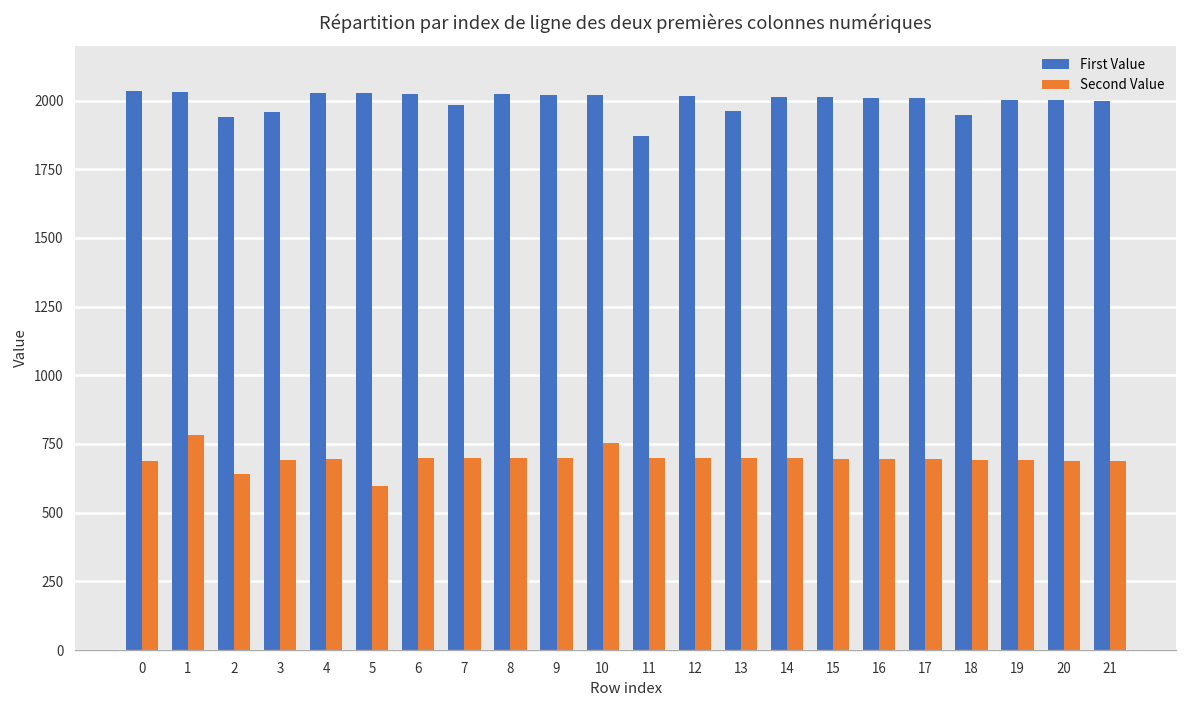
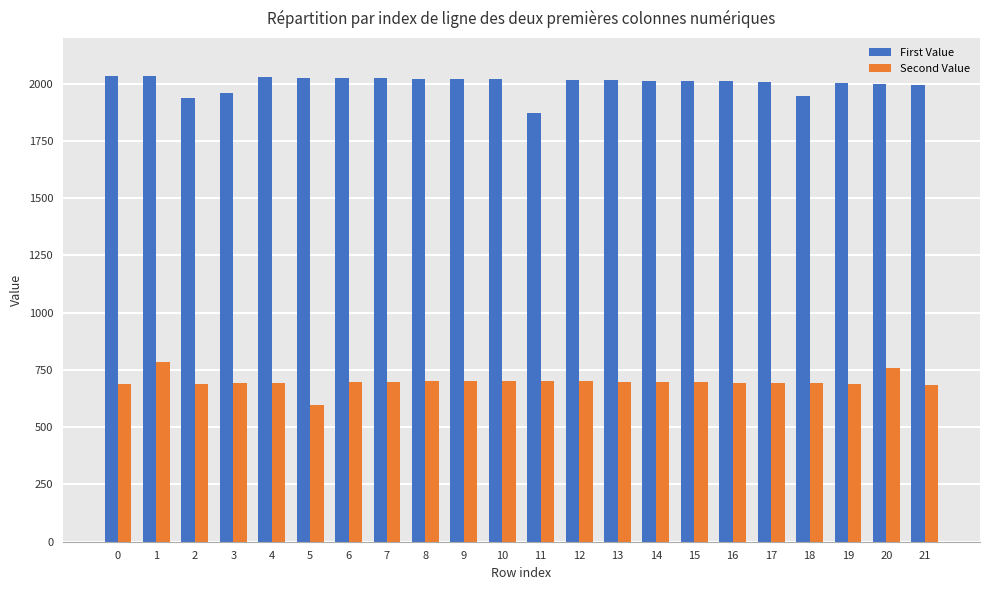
  {
    "First Value": {
      "0": 2030,
      "1": 2030,
      "2": 1940,
      "3": 1960,
      "4": 2030,
      "5": 2030,
      "6": 2030,
-     "7": 1990,
+     "7": 2020,
      "8": 2020,
      "9": 2020,
      "10": 2020,
      "11": 1870,
      "12": 2020,
-     "13": 1960,
+     "13": 2020,
      "14": 2010,
      "15": 2010,
      "16": 2010,
      "17": 2010,
      "18": 1950,
      "19": 2000,
      "20": 2000,
      "21": 2000
    },
    "Second Value": {
      "0": 690,
      "1": 780,
-     "2": 640,
+     "2": 690,
      "3": 690,
      "4": 690,
      "5": 600,
      "6": 700,
      "7": 700,
      "8": 700,
      "9": 700,
-     "10": 750,
+     "10": 700,
      "11": 700,
      "12": 700,
      "13": 700,
      "14": 700,
      "15": 700,
      "16": 700,
      "17": 690,
      "18": 690,
      "19": 690,
-     "20": 690,
+     "20": 760,
      "21": 690
    }
  }
